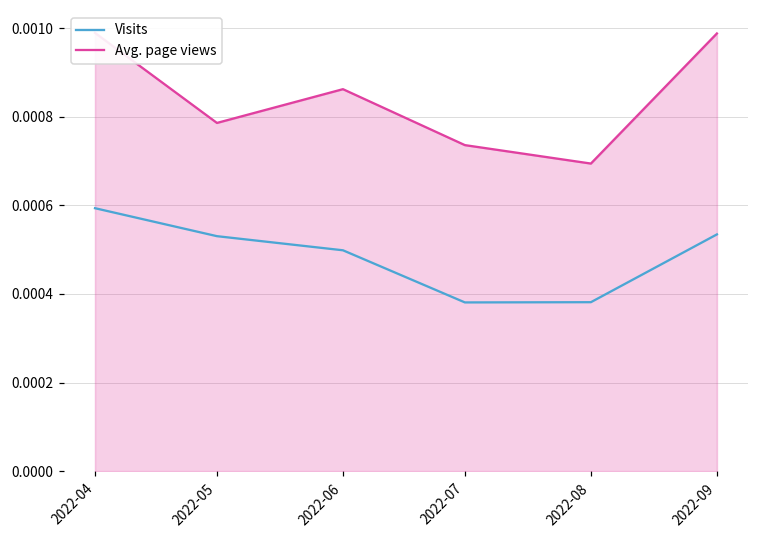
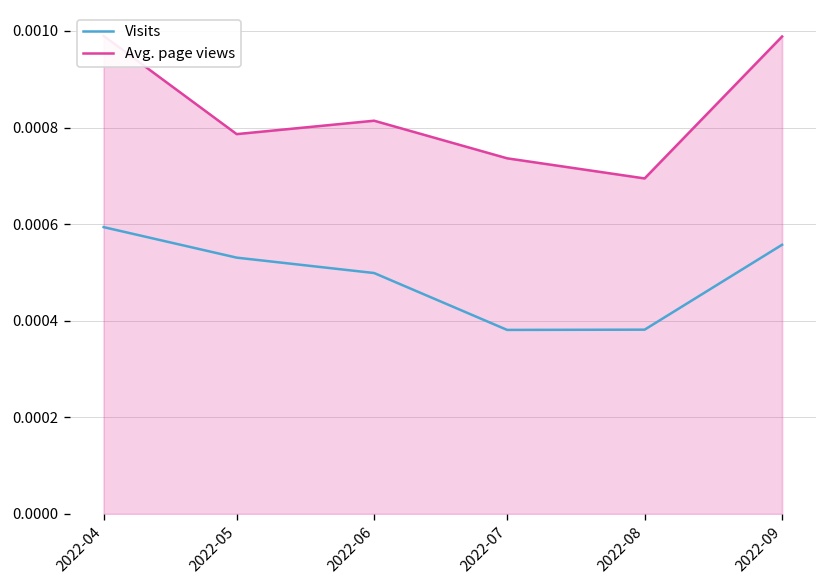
  {
    "Visits": {
      "2022-04": 0.00059,
      "2022-05": 0.00053,
      "2022-06": 0.00050,
      "2022-07": 0.00038,
      "2022-08": 0.00038,
-     "2022-09": 0.00053
+     "2022-09": 0.00056
    },
    "Avg. page views": {
      "2022-05": 0.00079,
-     "2022-06": 0.00086,
+     "2022-06": 0.00081,
      "2022-07": 0.00074,
      "2022-08": 0.00069,
      "2022-09": 0.00099
    }
  }
